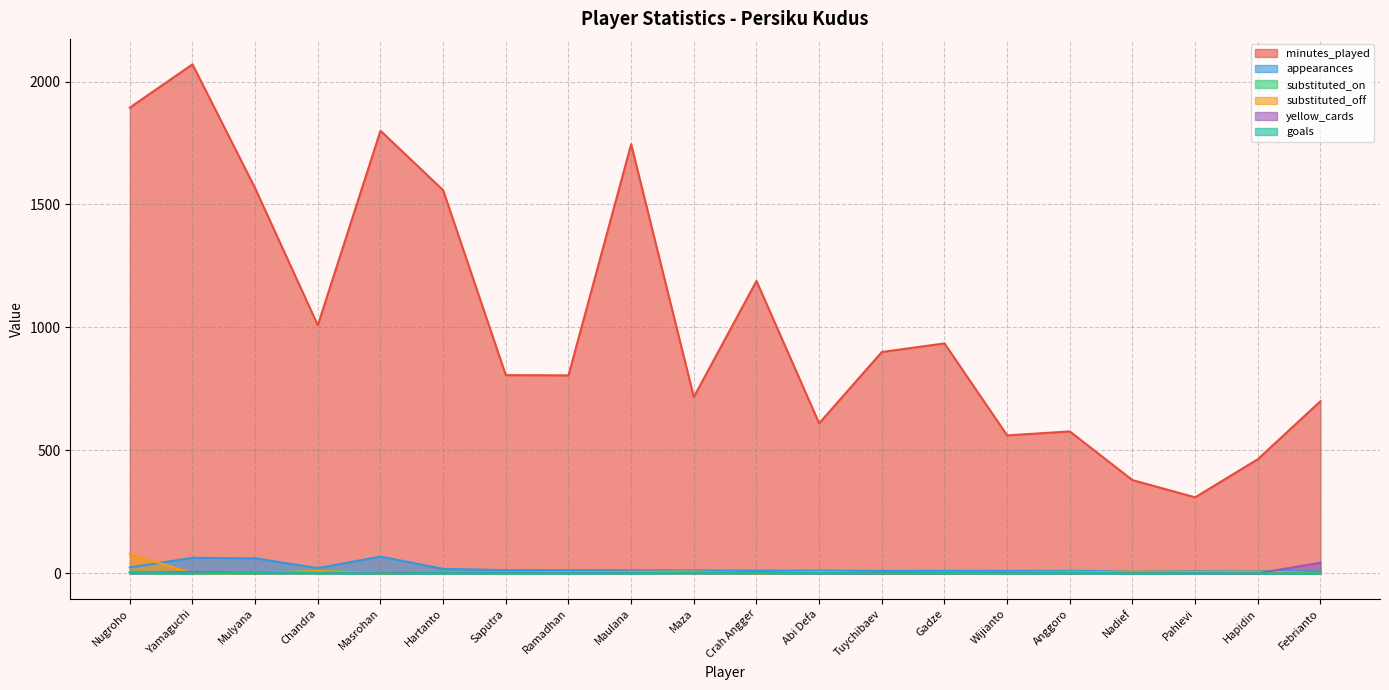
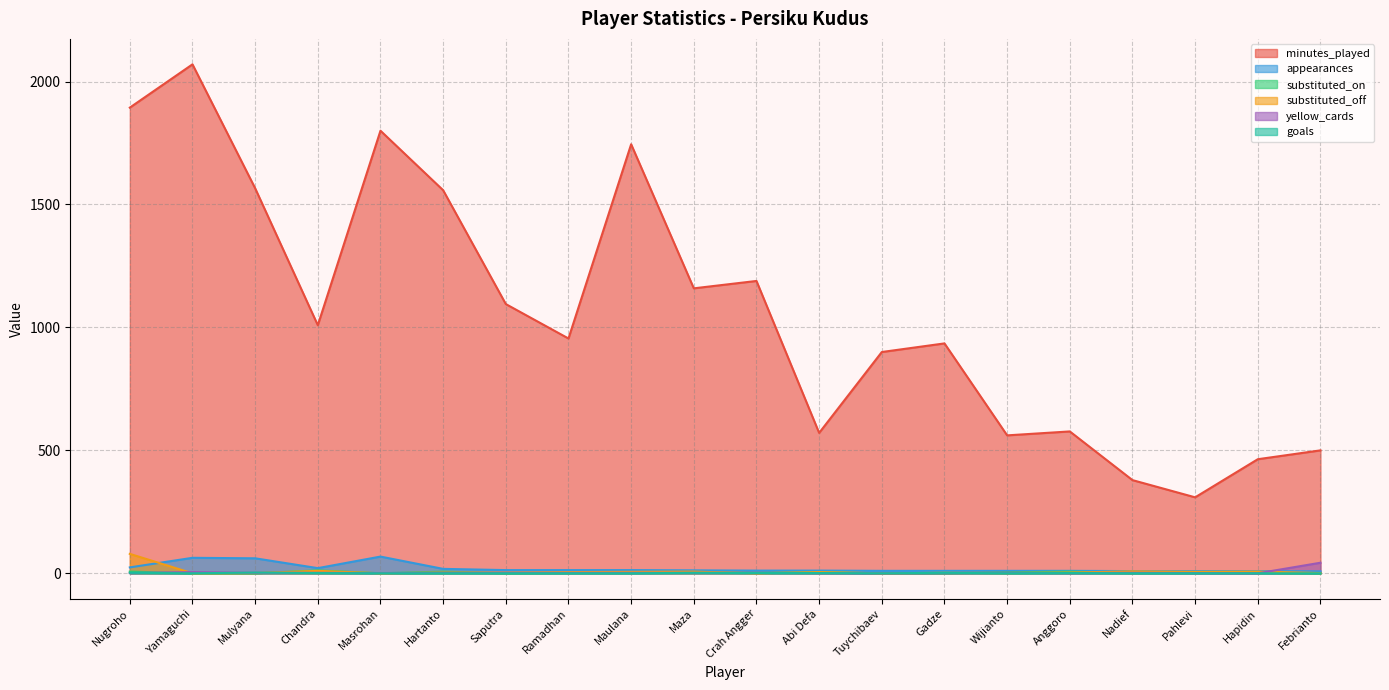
  {
    "minutes_played": {
      "Nugroho": 1890,
      "Yamaguchi": 2070,
      "Mulyana": 1570,
      "Chandra": 1010,
      "Masrohan": 1800,
      "Hartanto": 1560,
-     "Saputra": 810,
-     "Ramadhan": 810,
+     "Saputra": 1100,
+     "Ramadhan": 960,
      "Maulana": 1750,
-     "Maza": 720,
+     "Maza": 1160,
      "Crah Angger": 1190,
-     "Abi Defa": 610,
+     "Abi Defa": 570,
      "Tuychibaev": 900,
      "Gadze": 940,
      "Wijianto": 560,
      "Anggoro": 580,
      "Nadief": 380,
      "Pahlevi": 310,
      "Hapidin": 460,
-     "Febrianto": 700
+     "Febrianto": 500
    },
    "appearances": {
      "Nugroho": 20,
      "Yamaguchi": 60,
      "Mulyana": 60,
      "Masrohan": 70,
      "Hartanto": 20
    },
    "substituted_off": {
      "Nugroho": 80
    },
    "yellow_cards": {
      "Febrianto": 40
    }
  }
